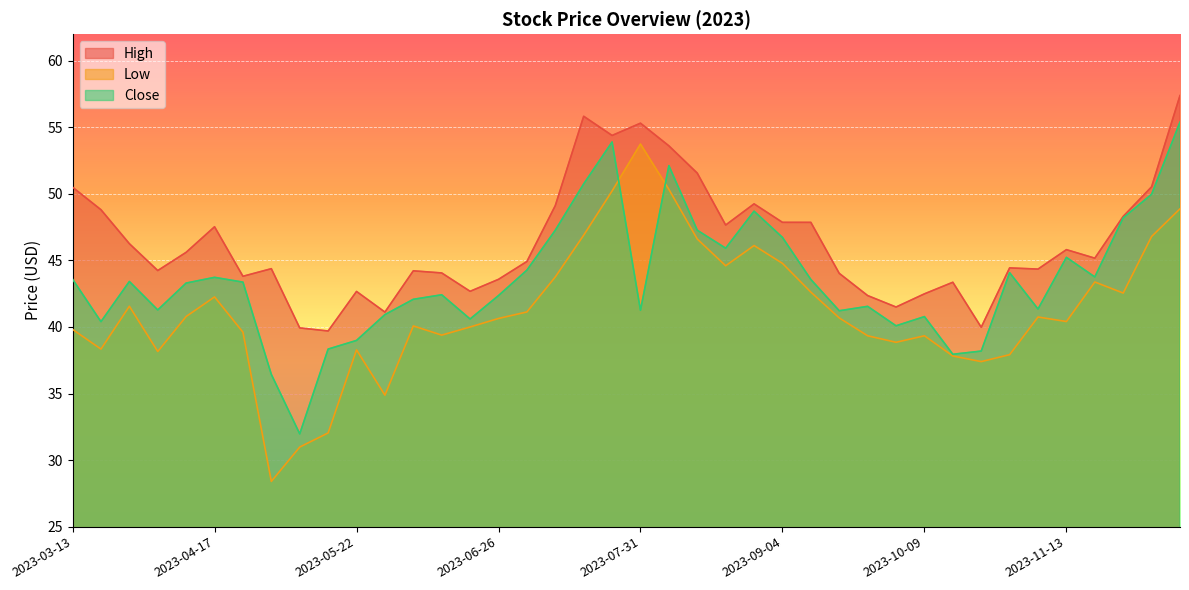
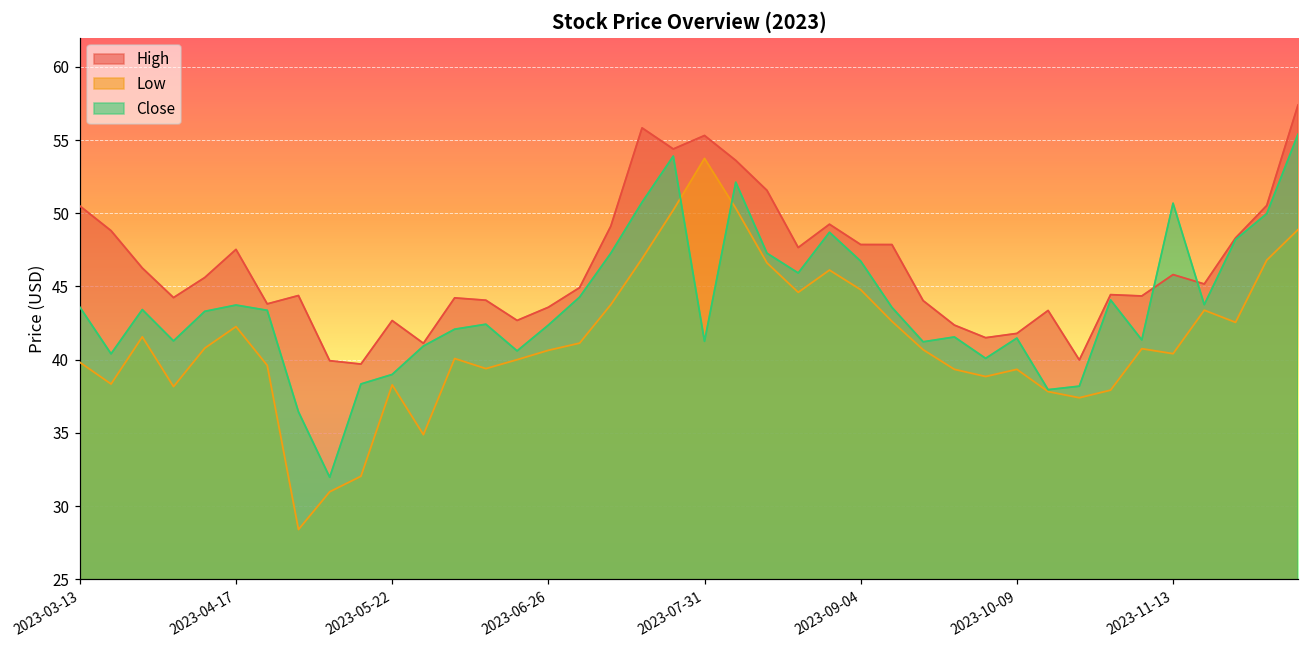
  {
    "High": {
      "2023-03-13": 50.5,
      "2023-04-17": 47.5,
      "2023-05-22": 42.7,
      "2023-06-26": 43.6,
      "2023-07-31": 55.3,
      "2023-09-04": 47.9,
-     "2023-10-09": 42.5,
+     "2023-10-09": 41.8,
      "2023-11-13": 45.8
    },
    "Low": {
      "2023-03-13": 39.8,
      "2023-04-17": 42.3,
      "2023-05-22": 38.3,
      "2023-06-26": 40.6,
      "2023-07-31": 53.7,
      "2023-09-04": 44.8,
      "2023-10-09": 39.3,
      "2023-11-13": 40.4
    },
    "Close": {
      "2023-03-13": 43.6,
      "2023-04-17": 43.7,
      "2023-05-22": 39.0,
      "2023-06-26": 42.4,
      "2023-07-31": 41.3,
      "2023-09-04": 46.7,
-     "2023-10-09": 40.8,
-     "2023-11-13": 45.2
+     "2023-10-09": 41.5,
+     "2023-11-13": 50.7
    }
  }
